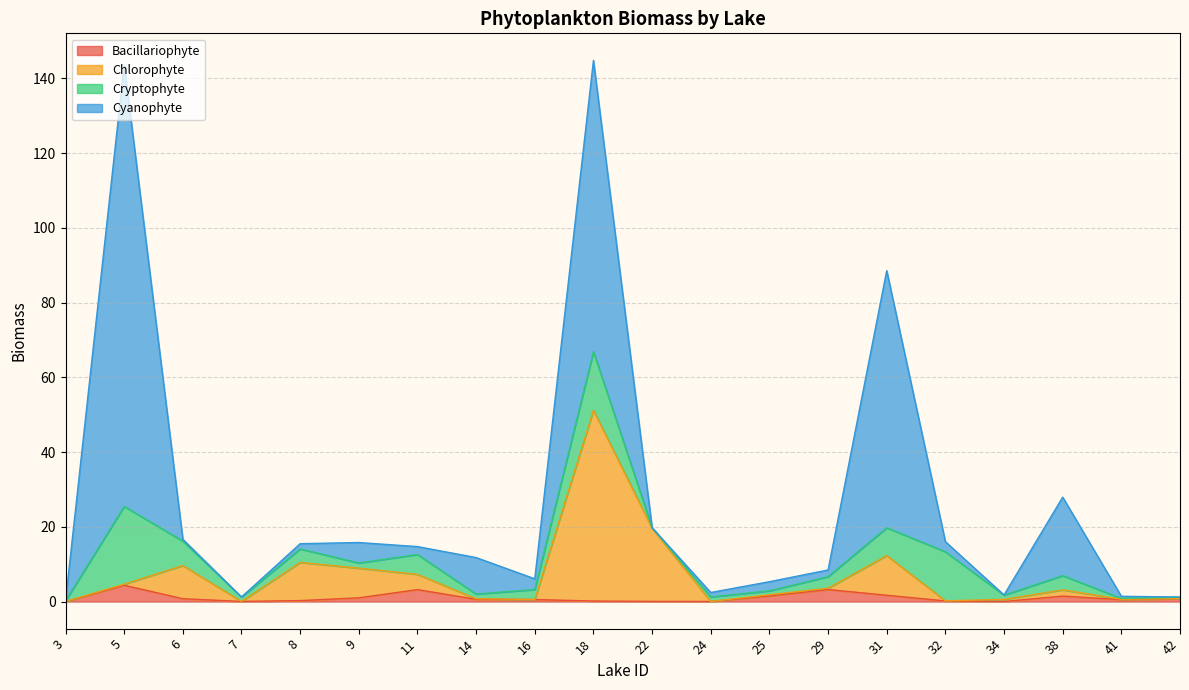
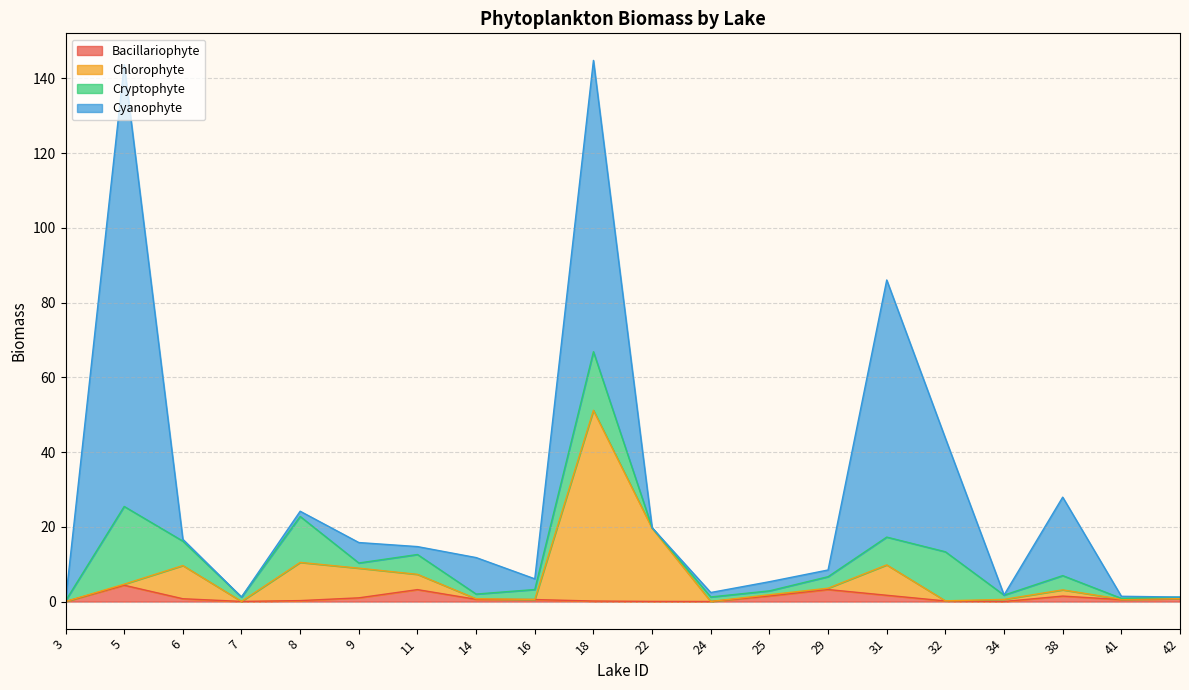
  {
    "Bacillariophyte": {
      "6": 1,
      "8": 0,
      "9": 1,
      "11": 3,
      "18": 0,
      "22": 0,
      "31": 2,
      "38": 1
    },
    "Chlorophyte": {
      "6": 9,
      "8": 10,
      "9": 8,
      "11": 4,
      "18": 51,
-     "31": 11,
+     "31": 8,
      "38": 2
    },
    "Cryptophyte": {
      "5": 21,
-     "8": 4,
+     "8": 12,
      "9": 1,
      "11": 5,
      "14": 1,
      "16": 3,
      "18": 16,
      "24": 1,
      "25": 1,
      "29": 3,
      "31": 7,
      "32": 13,
      "38": 4
    },
    "Cyanophyte": {
      "8": 1,
      "9": 5,
      "11": 2,
      "14": 10,
      "16": 3,
      "18": 78,
      "24": 1,
      "25": 2,
      "29": 2,
      "31": 69,
-     "32": 3,
+     "32": 30,
      "38": 21
    }
  }
